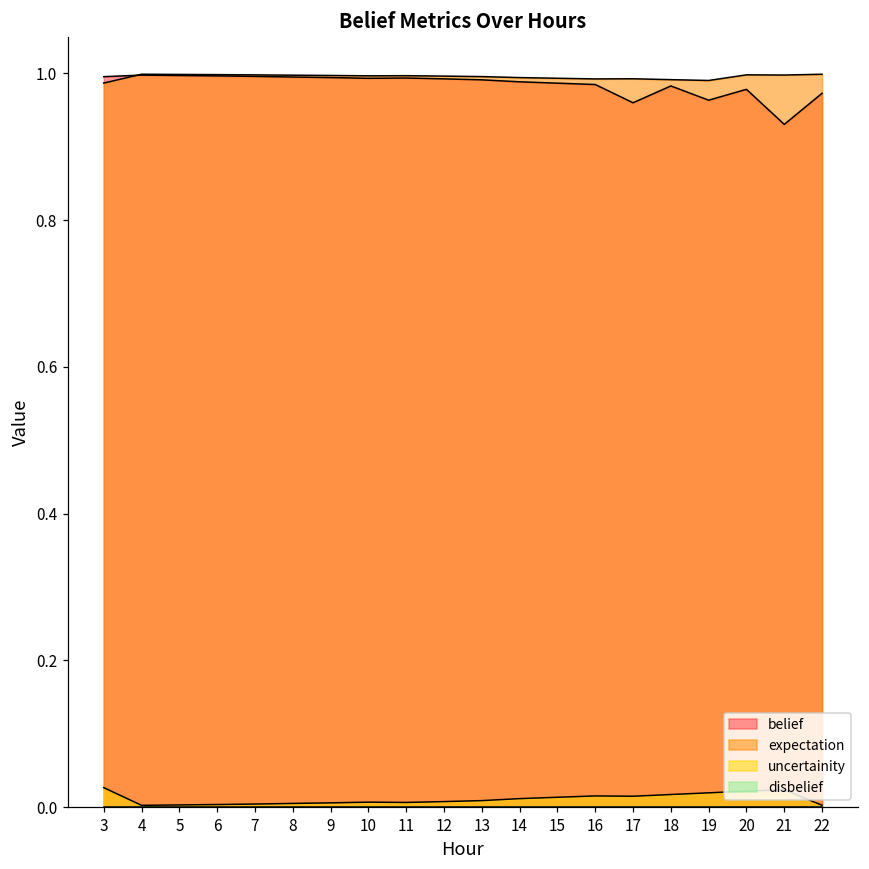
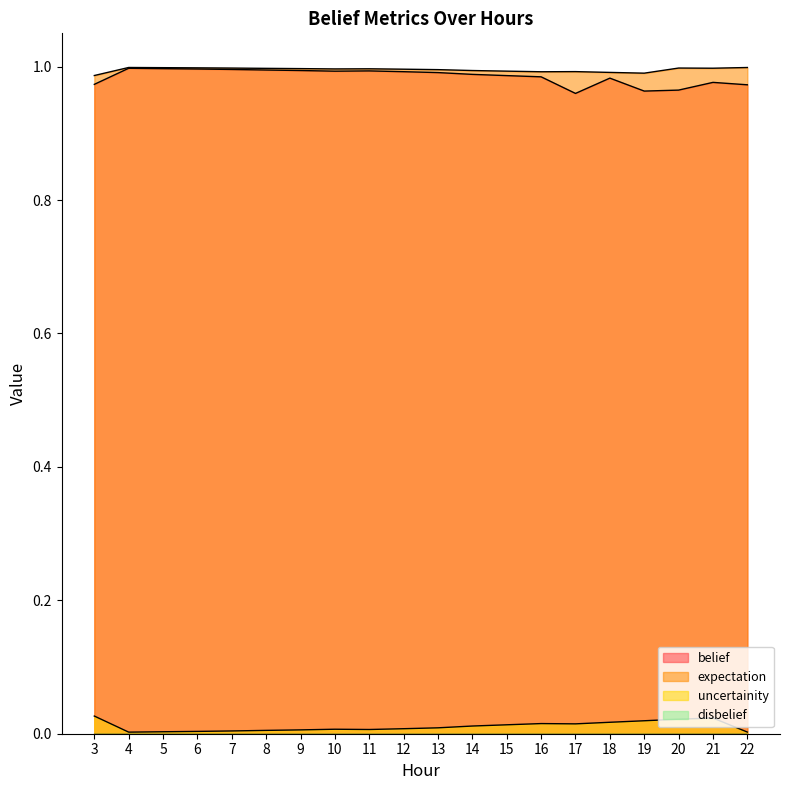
  {
    "belief": {
-     "3": 1.00,
+     "3": 0.97,
      "13": 0.99,
      "14": 0.99,
      "15": 0.99,
      "16": 0.98,
      "17": 0.96,
      "18": 0.98,
      "19": 0.96,
-     "20": 0.98,
-     "21": 0.93,
+     "20": 0.96,
+     "21": 0.98,
      "22": 0.97
    },
    "expectation": {
      "3": 0.99,
      "13": 1.00,
      "14": 0.99,
      "15": 0.99,
      "16": 0.99,
      "17": 0.99,
      "18": 0.99,
      "19": 0.99,
      "20": 1.00,
      "21": 1.00,
      "22": 1.00
    },
    "uncertainity": {
      "3": 0.03,
      "7": 0.00,
      "8": 0.01,
      "9": 0.01,
      "10": 0.01,
      "11": 0.01,
      "12": 0.01,
      "13": 0.01,
      "14": 0.01,
      "15": 0.01,
      "16": 0.02,
      "17": 0.01,
      "18": 0.02,
      "19": 0.02
    },
    "disbelief": {
      "3": 0.00,
      "7": 0.00,
      "8": 0.00,
      "9": 0.00,
      "10": 0.00,
      "11": 0.00,
      "12": 0.00,
      "13": 0.00,
      "14": 0.00,
      "15": 0.00,
      "16": 0.00,
      "17": 0.00,
      "18": 0.00,
      "19": 0.00,
      "20": 0.00,
      "21": 0.00
    }
  }
